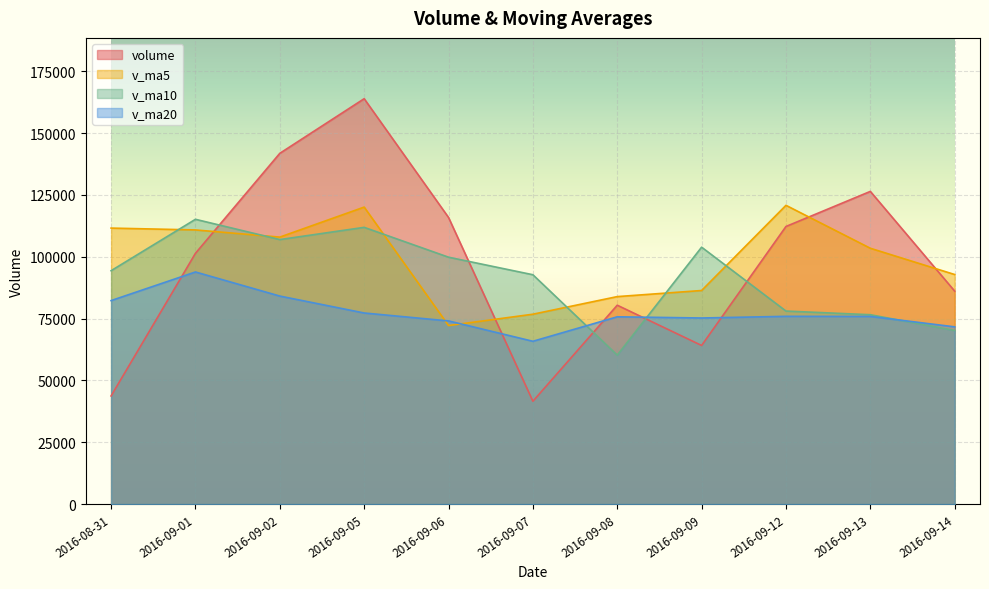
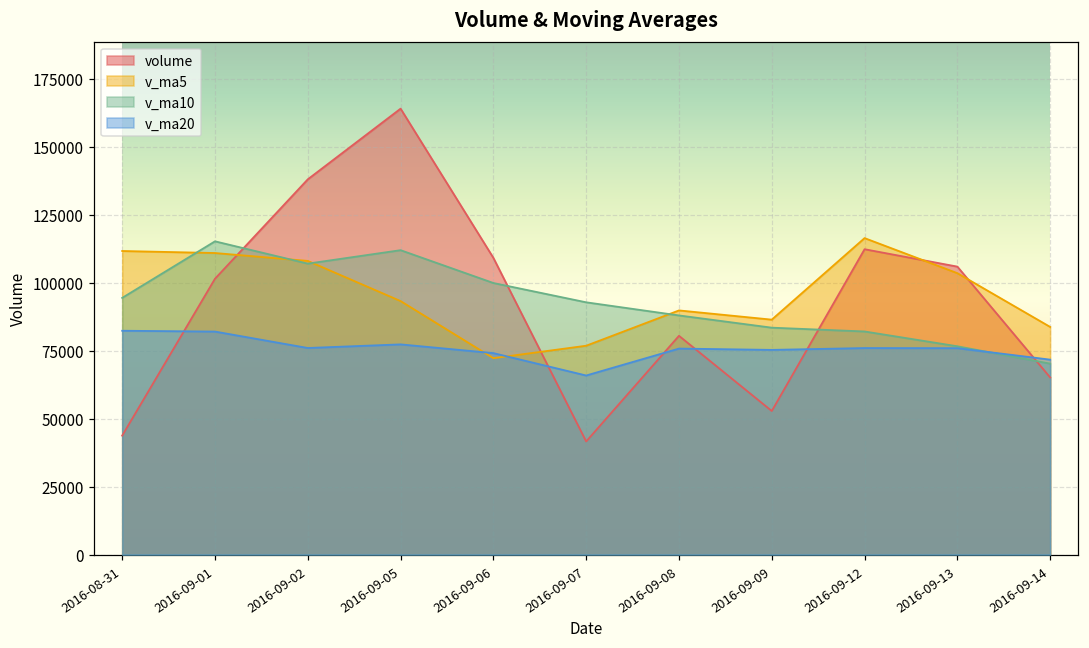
  {
    "volume": {
      "2016-08-31": 44000,
      "2016-09-01": 101000,
-     "2016-09-02": 142000,
+     "2016-09-02": 138000,
      "2016-09-05": 164000,
-     "2016-09-06": 116000,
+     "2016-09-06": 109000,
      "2016-09-07": 42000,
      "2016-09-08": 80000,
-     "2016-09-09": 64000,
+     "2016-09-09": 53000,
      "2016-09-12": 112000,
-     "2016-09-13": 126000,
-     "2016-09-14": 86000
+     "2016-09-13": 106000,
+     "2016-09-14": 65000
    },
    "v_ma5": {
      "2016-08-31": 112000,
      "2016-09-01": 111000,
-     "2016-09-05": 120000,
+     "2016-09-05": 93000,
      "2016-09-06": 72000,
      "2016-09-07": 77000,
-     "2016-09-08": 84000,
+     "2016-09-08": 90000,
      "2016-09-09": 86000,
-     "2016-09-12": 121000,
+     "2016-09-12": 116000,
      "2016-09-13": 103000,
-     "2016-09-14": 93000
+     "2016-09-14": 84000
    },
    "v_ma10": {
      "2016-08-31": 94000,
      "2016-09-01": 115000,
      "2016-09-05": 112000,
      "2016-09-06": 100000,
      "2016-09-07": 93000,
-     "2016-09-08": 60000,
-     "2016-09-09": 104000,
-     "2016-09-12": 78000,
+     "2016-09-08": 88000,
+     "2016-09-09": 83000,
+     "2016-09-12": 82000,
      "2016-09-14": 70000
    },
    "v_ma20": {
      "2016-08-31": 82000,
-     "2016-09-01": 94000,
-     "2016-09-02": 84000,
+     "2016-09-01": 82000,
+     "2016-09-02": 76000,
      "2016-09-05": 77000,
      "2016-09-06": 74000,
      "2016-09-07": 66000,
      "2016-09-08": 76000,
      "2016-09-09": 75000,
      "2016-09-12": 76000,
      "2016-09-14": 72000
    }
  }
